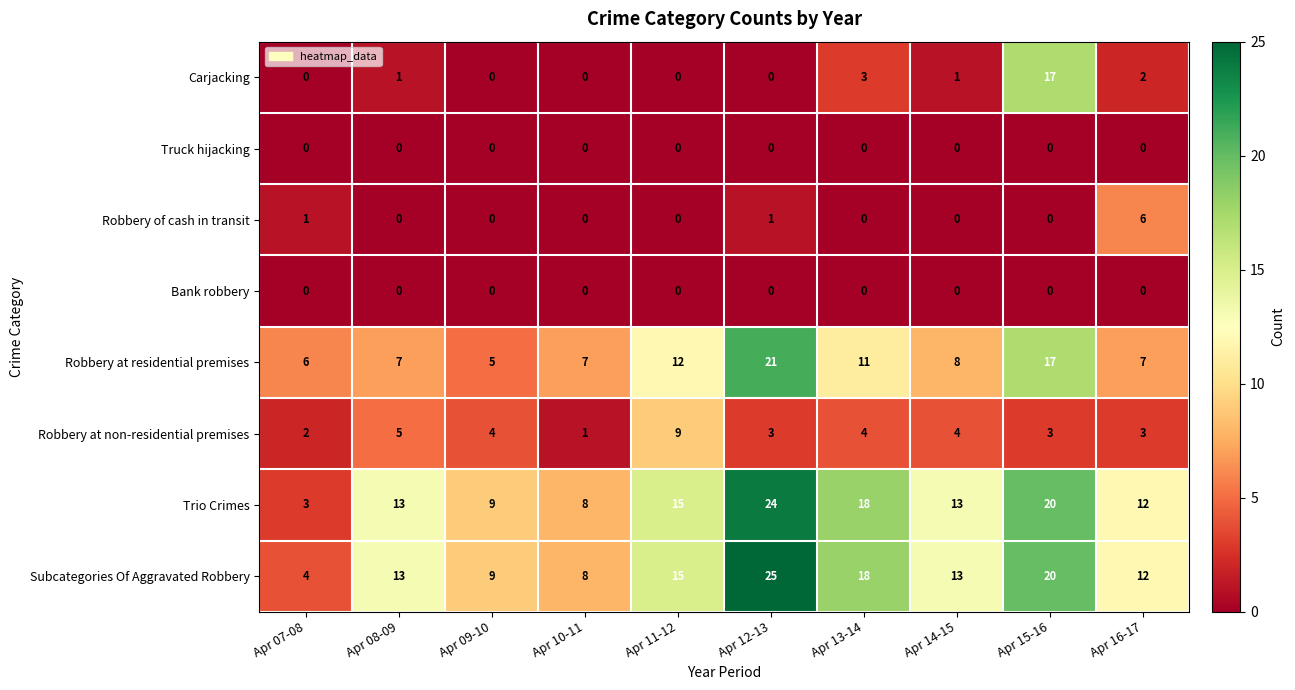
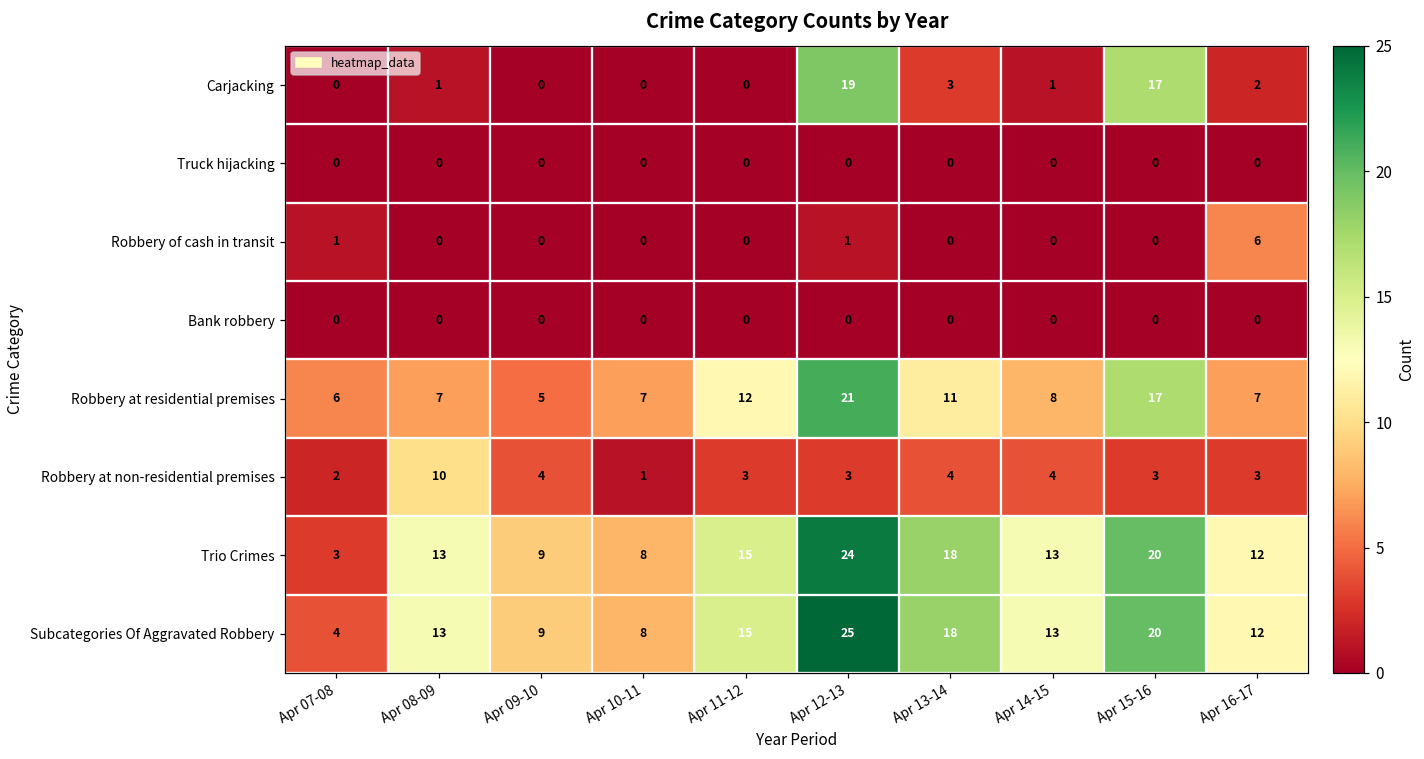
  {
    "Carjacking": {
      "Apr 07-08": 0,
      "Apr 08-09": 1,
      "Apr 09-10": 0,
      "Apr 10-11": 0,
      "Apr 11-12": 0,
-     "Apr 12-13": 0,
+     "Apr 12-13": 19,
      "Apr 13-14": 3,
      "Apr 14-15": 1,
      "Apr 15-16": 17,
      "Apr 16-17": 2
    },
    "Truck hijacking": {
      "Apr 07-08": 0,
      "Apr 08-09": 0,
      "Apr 09-10": 0,
      "Apr 10-11": 0,
      "Apr 11-12": 0,
      "Apr 12-13": 0,
      "Apr 13-14": 0,
      "Apr 14-15": 0,
      "Apr 15-16": 0,
      "Apr 16-17": 0
    },
    "Robbery of cash in transit": {
      "Apr 07-08": 1,
      "Apr 08-09": 0,
      "Apr 09-10": 0,
      "Apr 10-11": 0,
      "Apr 11-12": 0,
      "Apr 12-13": 1,
      "Apr 13-14": 0,
      "Apr 14-15": 0,
      "Apr 15-16": 0,
      "Apr 16-17": 6
    },
    "Bank robbery": {
      "Apr 07-08": 0,
      "Apr 08-09": 0,
      "Apr 09-10": 0,
      "Apr 10-11": 0,
      "Apr 11-12": 0,
      "Apr 12-13": 0,
      "Apr 13-14": 0,
      "Apr 14-15": 0,
      "Apr 15-16": 0,
      "Apr 16-17": 0
    },
    "Robbery at residential premises": {
      "Apr 07-08": 6,
      "Apr 08-09": 7,
      "Apr 09-10": 5,
      "Apr 10-11": 7,
      "Apr 11-12": 12,
      "Apr 12-13": 21,
      "Apr 13-14": 11,
      "Apr 14-15": 8,
      "Apr 15-16": 17,
      "Apr 16-17": 7
    },
    "Robbery at non-residential premises": {
      "Apr 07-08": 2,
-     "Apr 08-09": 5,
+     "Apr 08-09": 10,
      "Apr 09-10": 4,
      "Apr 10-11": 1,
-     "Apr 11-12": 9,
+     "Apr 11-12": 3,
      "Apr 12-13": 3,
      "Apr 13-14": 4,
      "Apr 14-15": 4,
      "Apr 15-16": 3,
      "Apr 16-17": 3
    },
    "Trio Crimes": {
      "Apr 07-08": 3,
      "Apr 08-09": 13,
      "Apr 09-10": 9,
      "Apr 10-11": 8,
      "Apr 11-12": 15,
      "Apr 12-13": 24,
      "Apr 13-14": 18,
      "Apr 14-15": 13,
      "Apr 15-16": 20,
      "Apr 16-17": 12
    },
    "Subcategories Of Aggravated Robbery": {
      "Apr 07-08": 4,
      "Apr 08-09": 13,
      "Apr 09-10": 9,
      "Apr 10-11": 8,
      "Apr 11-12": 15,
      "Apr 12-13": 25,
      "Apr 13-14": 18,
      "Apr 14-15": 13,
      "Apr 15-16": 20,
      "Apr 16-17": 12
    }
  }
